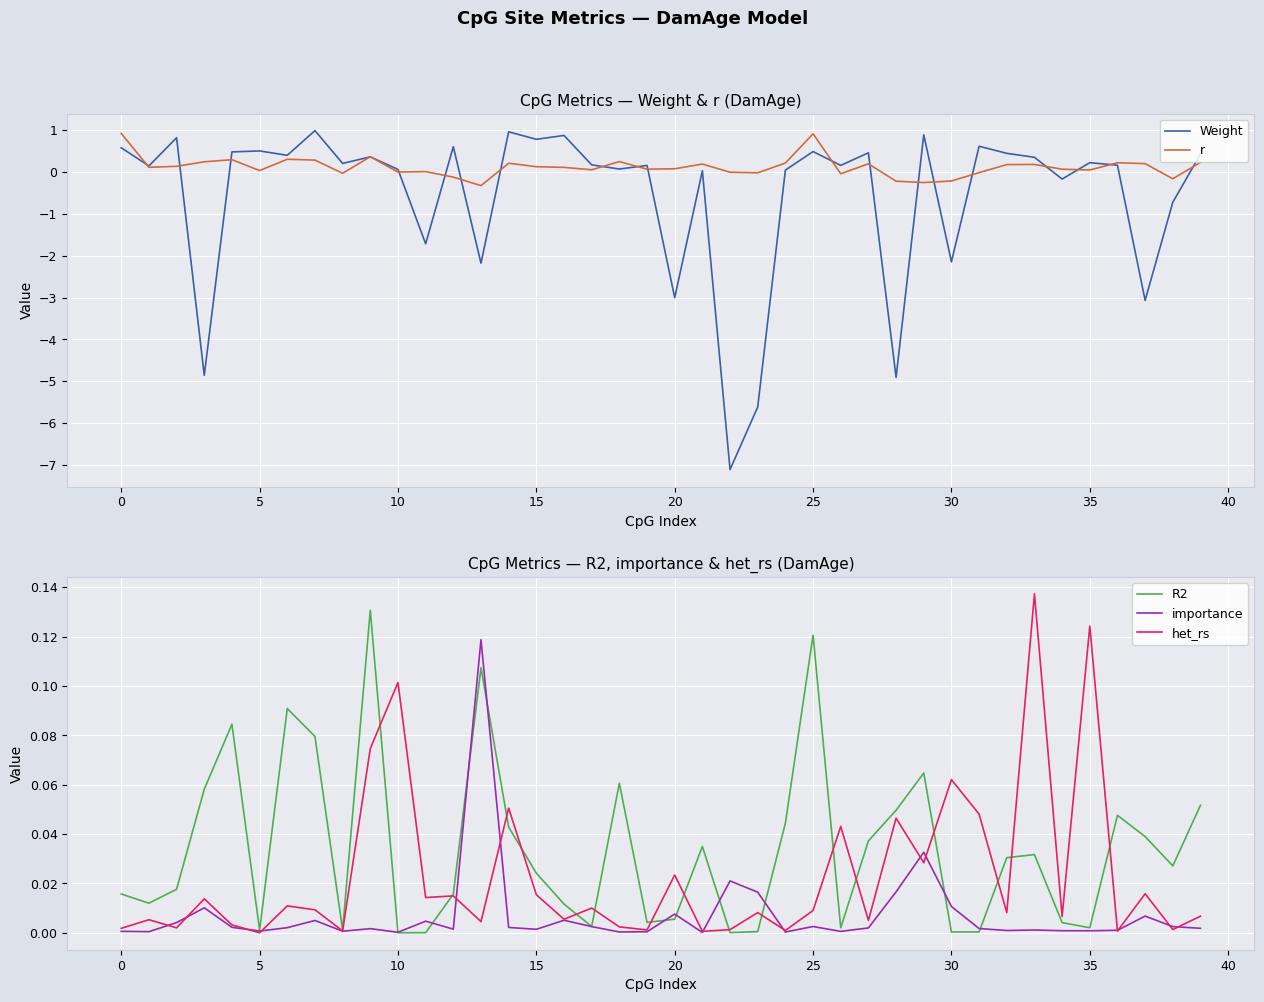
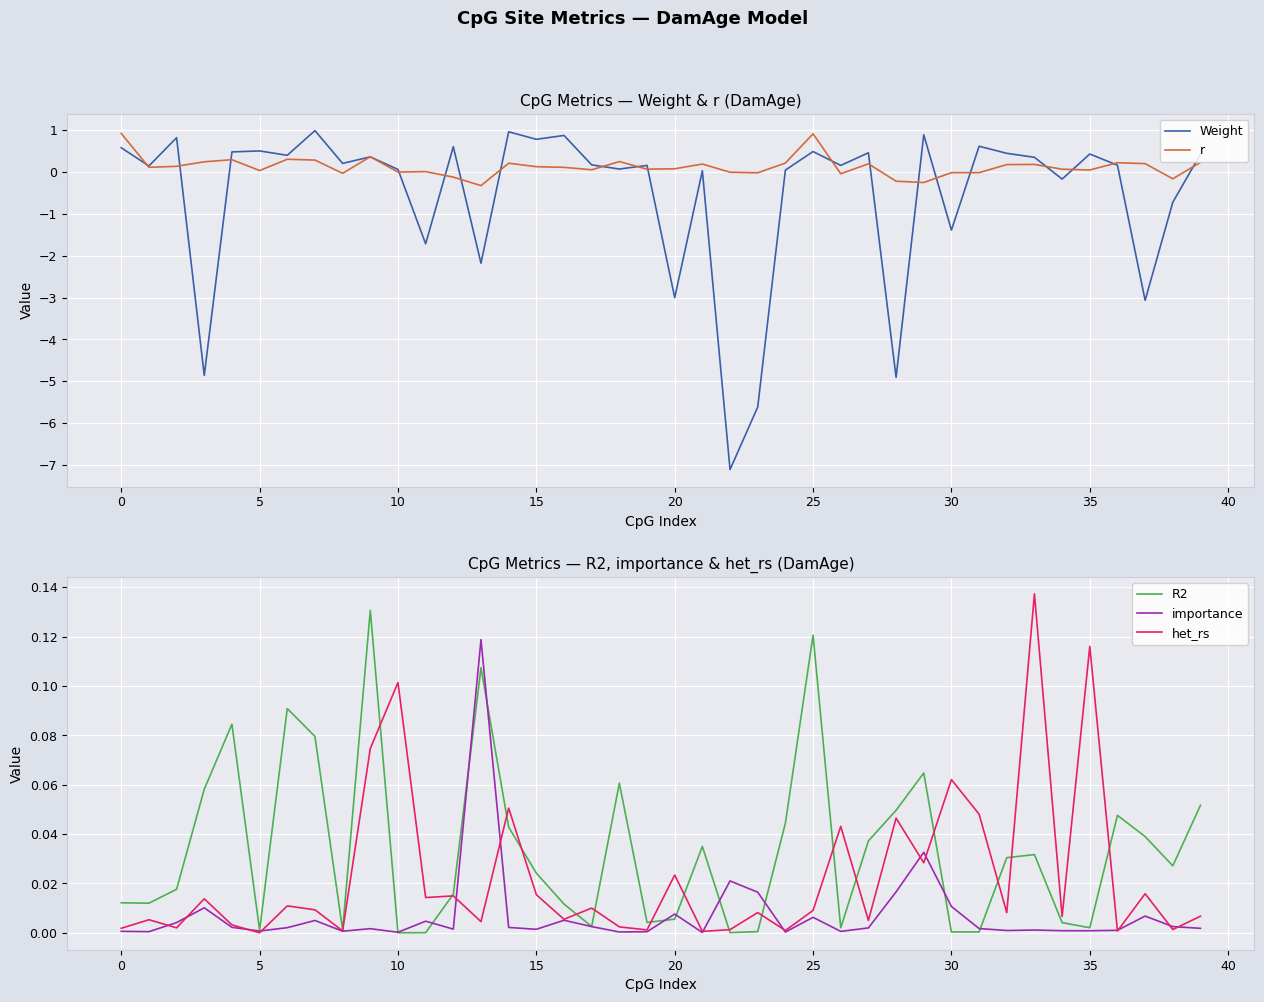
  {
    "CpG Metrics — Weight & r (DamAge)": {
      "Weight": {
        "0": 0.6,
        "5": 0.5,
        "10": 0.1,
        "15": 0.8,
        "20": -3.0,
        "25": 0.5,
-       "30": -2.1,
-       "35": 0.2
+       "30": -1.4,
+       "35": 0.4
      },
      "r": {
        "0": 0.9,
        "5": 0.0,
        "10": 0.0,
        "15": 0.1,
        "20": 0.1,
        "25": 0.9,
-       "30": -0.2,
+       "30": 0.0,
        "35": 0.0
      }
    },
    "CpG Metrics — R2, importance & het_rs (DamAge)": {
      "R2": {
-       "0": 0.016,
+       "0": 0.012,
        "15": 0.024,
        "20": 0.006,
        "25": 0.121,
        "30": 0.000,
        "35": 0.002
      },
      "importance": {
        "0": 0.001,
        "15": 0.001,
        "20": 0.008,
-       "25": 0.003,
+       "25": 0.006,
        "30": 0.011,
        "35": 0.001
      },
      "het_rs": {
        "0": 0.002,
        "10": 0.101,
        "15": 0.015,
        "20": 0.023,
        "25": 0.009,
        "30": 0.062,
-       "35": 0.124
+       "35": 0.116
      }
    }
  }
